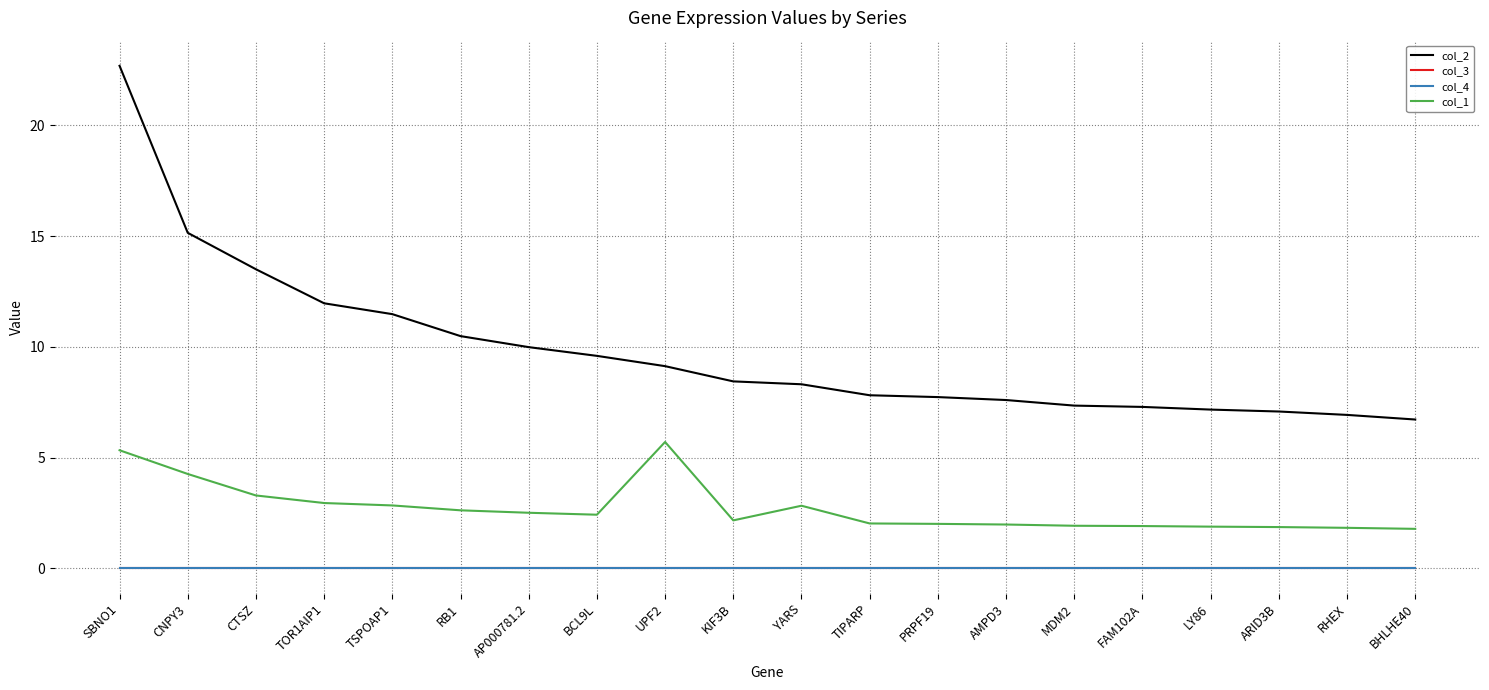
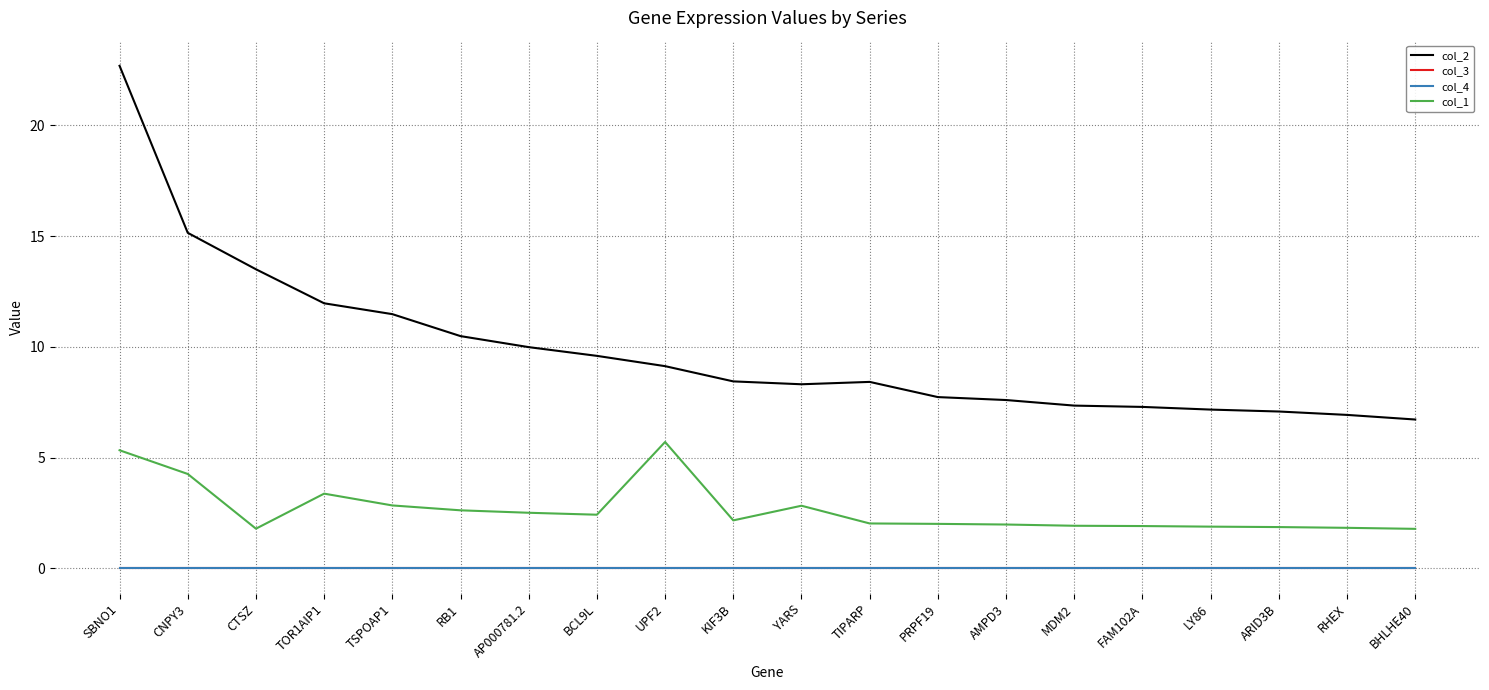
  {
    "col_2": {
      "SBNO1": 22.7,
      "CNPY3": 15.1,
      "CTSZ": 13.5,
      "TOR1AIP1": 12.0,
      "TSPOAP1": 11.5,
      "RB1": 10.5,
      "AP000781.2": 10.0,
      "BCL9L": 9.6,
      "UPF2": 9.1,
      "KIF3B": 8.4,
      "YARS": 8.3,
-     "TIPARP": 7.8,
+     "TIPARP": 8.4,
      "PRPF19": 7.7,
      "AMPD3": 7.6,
      "MDM2": 7.3,
      "FAM102A": 7.3,
      "LY86": 7.2,
      "ARID3B": 7.1,
      "RHEX": 6.9,
      "BHLHE40": 6.7
    },
    "col_4": {
      "SBNO1": 0.0,
      "CNPY3": 0.0,
      "CTSZ": 0.0,
      "TOR1AIP1": 0.0,
      "TSPOAP1": 0.0,
      "RB1": 0.0,
      "AP000781.2": 0.0,
      "BCL9L": 0.0,
      "UPF2": 0.0,
      "KIF3B": 0.0,
      "YARS": 0.0,
      "TIPARP": 0.0,
      "PRPF19": 0.0,
      "AMPD3": 0.0,
      "MDM2": 0.0,
      "FAM102A": 0.0,
      "LY86": 0.0,
      "ARID3B": 0.0,
      "RHEX": 0.0,
      "BHLHE40": 0.0
    },
    "col_1": {
      "SBNO1": 5.3,
      "CNPY3": 4.3,
-     "CTSZ": 3.3,
-     "TOR1AIP1": 3.0,
+     "CTSZ": 1.8,
+     "TOR1AIP1": 3.4,
      "TSPOAP1": 2.8,
      "RB1": 2.6,
      "AP000781.2": 2.5,
      "BCL9L": 2.4,
      "UPF2": 5.7,
      "KIF3B": 2.2,
      "YARS": 2.8,
      "TIPARP": 2.0,
      "PRPF19": 2.0,
      "AMPD3": 2.0,
      "MDM2": 1.9,
      "FAM102A": 1.9,
      "LY86": 1.9,
      "ARID3B": 1.9,
      "RHEX": 1.8,
      "BHLHE40": 1.8
    }
  }
